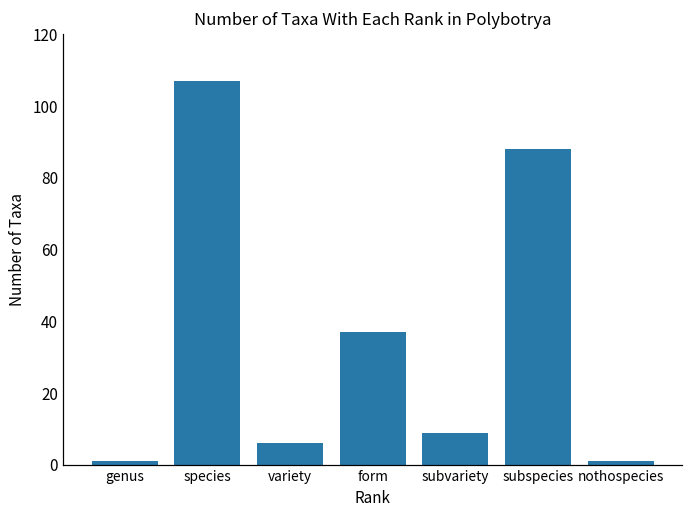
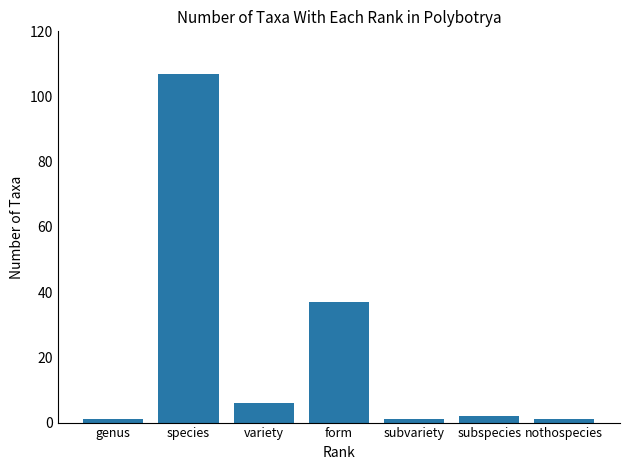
  {
    "genus": 1,
    "species": 107,
    "variety": 6,
    "form": 37,
-   "subvariety": 9,
-   "subspecies": 88,
+   "subvariety": 1,
+   "subspecies": 2,
    "nothospecies": 1
  }
